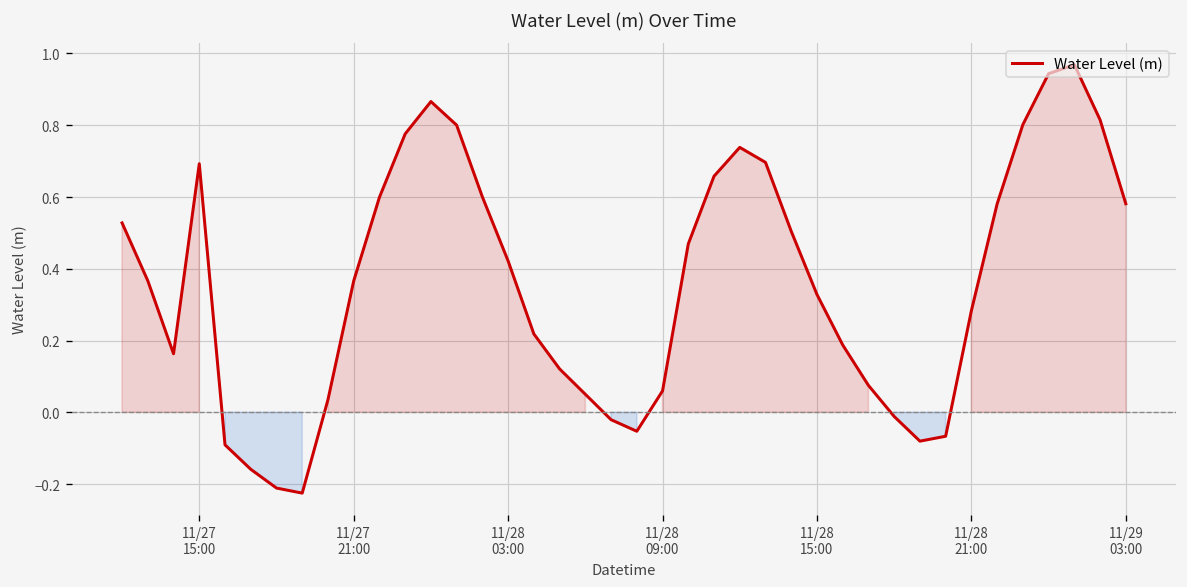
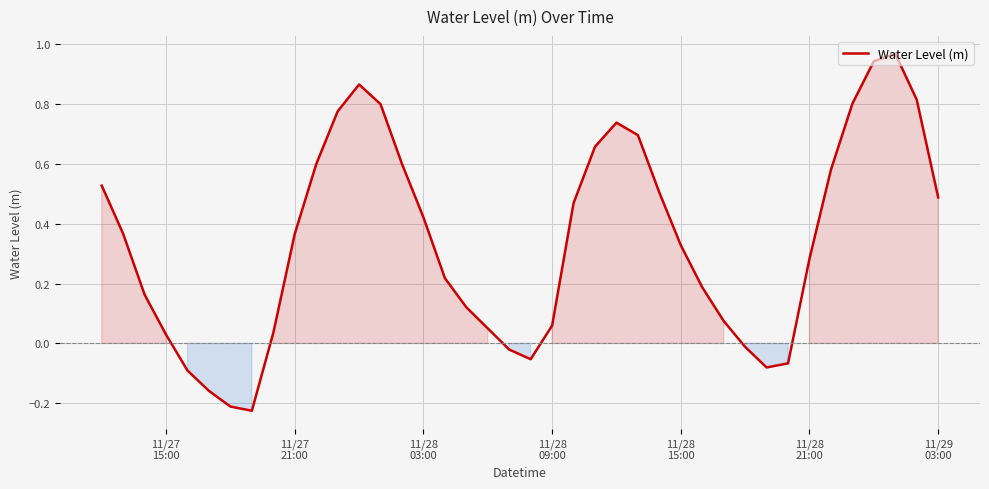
  {
-   "11/27 15:00": 0.69,
+   "11/27 15:00": 0.03,
    "11/27 21:00": 0.37,
    "11/28 03:00": 0.42,
    "11/28 09:00": 0.06,
    "11/28 15:00": 0.33,
    "11/28 21:00": 0.28,
-   "11/29 03:00": 0.58
+   "11/29 03:00": 0.49
  }
